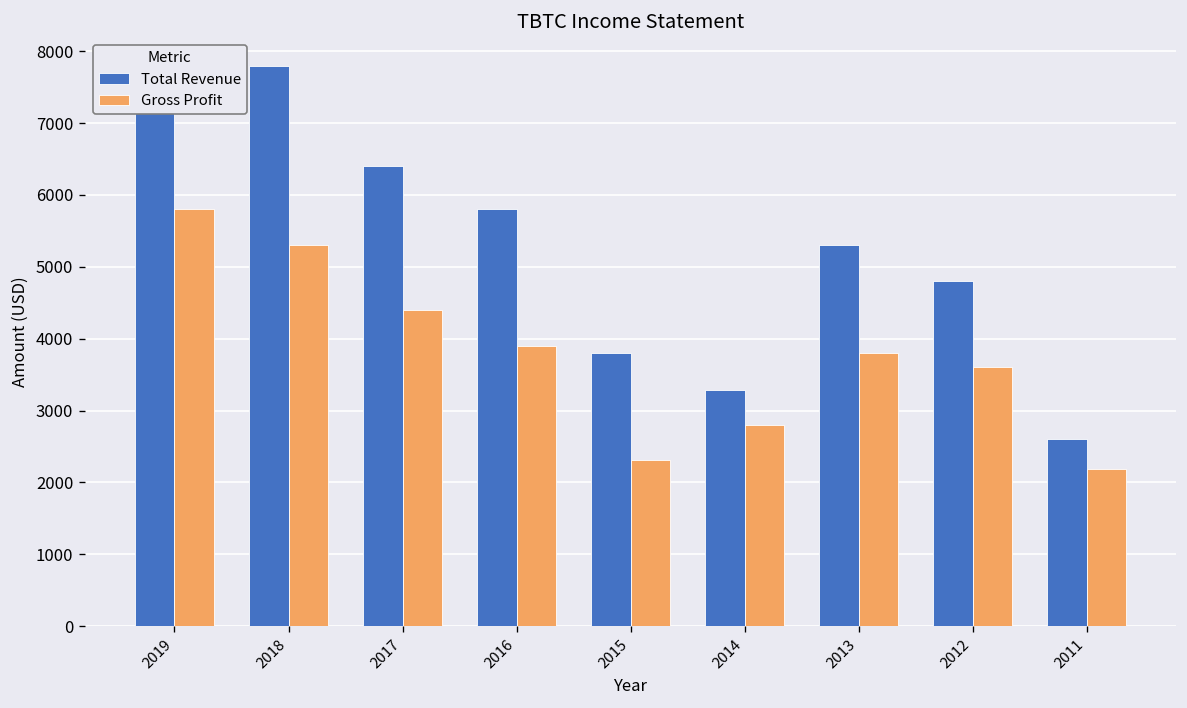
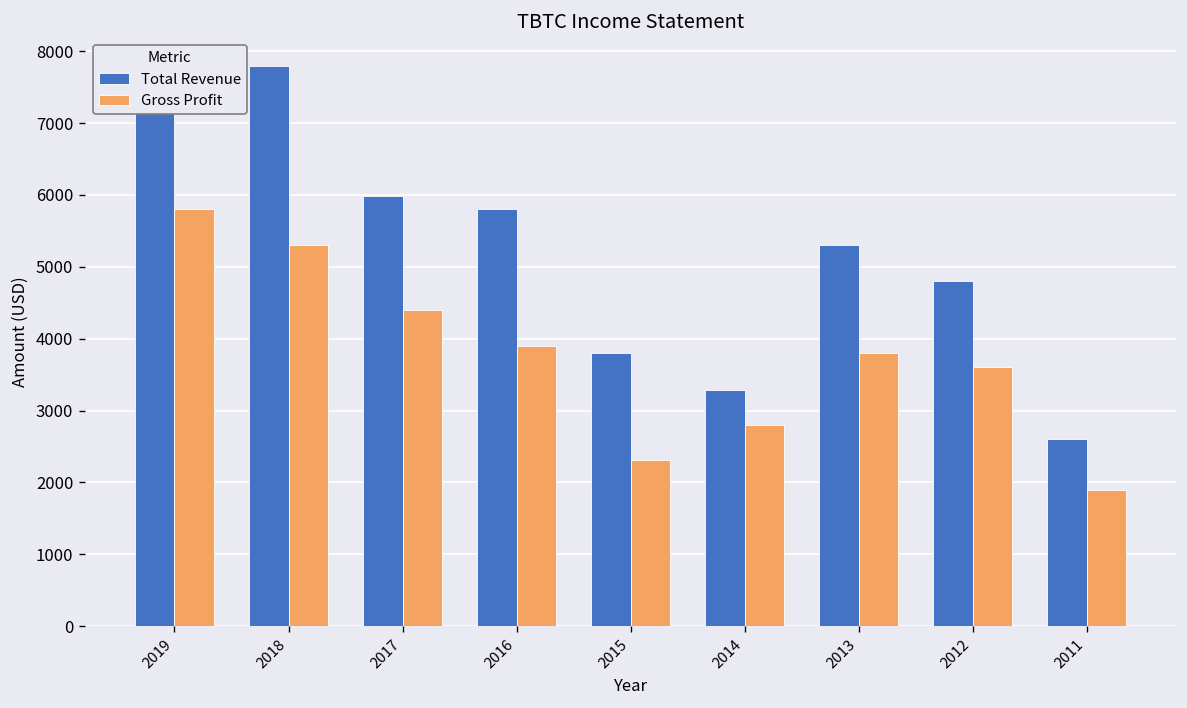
  {
    "Total Revenue": {
      "2018": 7800,
-     "2017": 6400,
+     "2017": 6000,
      "2016": 5800,
      "2015": 3800,
      "2014": 3300,
      "2013": 5300,
      "2012": 4800,
      "2011": 2600
    },
    "Gross Profit": {
      "2019": 5800,
      "2018": 5300,
      "2017": 4400,
      "2016": 3900,
      "2015": 2300,
      "2014": 2800,
      "2013": 3800,
      "2012": 3600,
-     "2011": 2200
+     "2011": 1900
    }
  }
